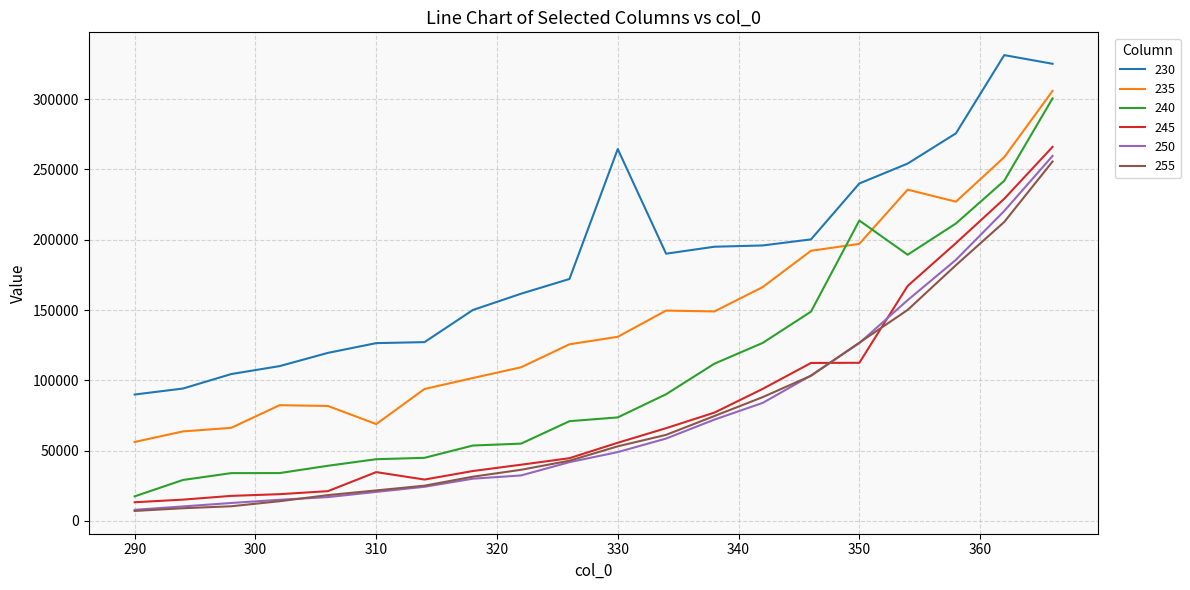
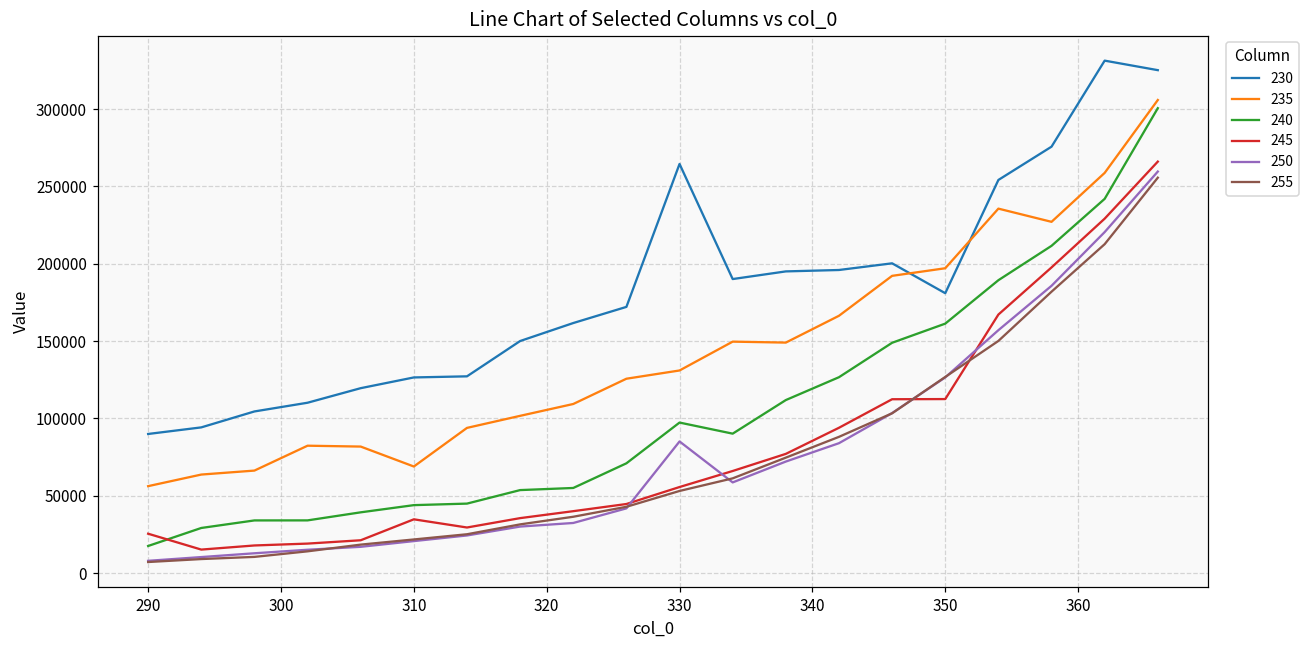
  {
    "230": {
      "290": 90000,
      "310": 126000,
      "330": 264000,
-     "350": 240000
+     "350": 181000
    },
    "235": {
      "290": 56000,
      "310": 69000,
      "330": 131000,
      "350": 197000
    },
    "240": {
      "290": 18000,
      "310": 44000,
-     "330": 74000,
-     "350": 214000
+     "330": 97000,
+     "350": 161000
    },
    "245": {
-     "290": 13000,
+     "290": 25000,
      "310": 35000,
      "330": 56000,
      "350": 112000
    },
    "250": {
-     "330": 49000
+     "330": 85000
    },
    "255": {
      "330": 53000
    }
  }
